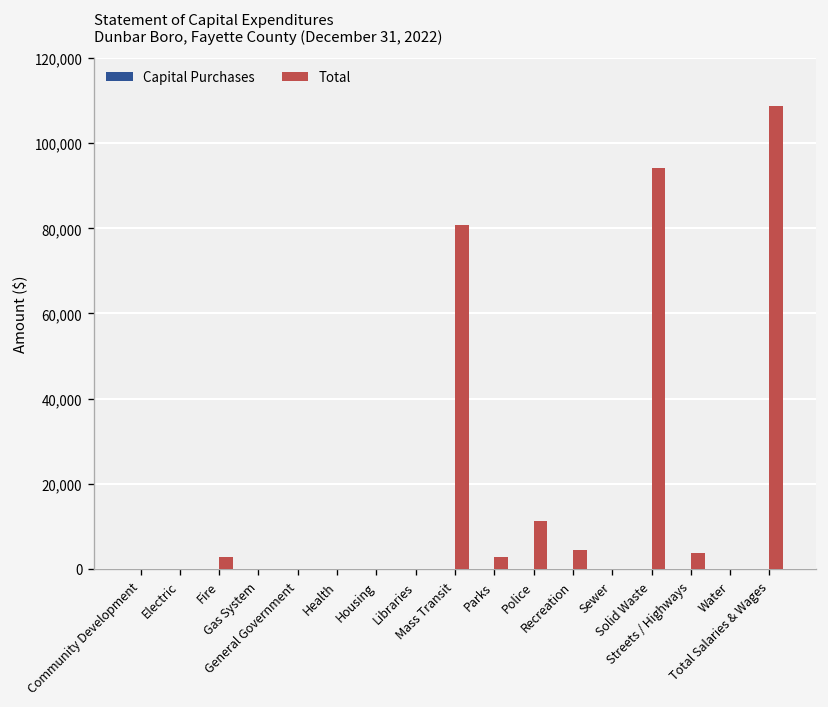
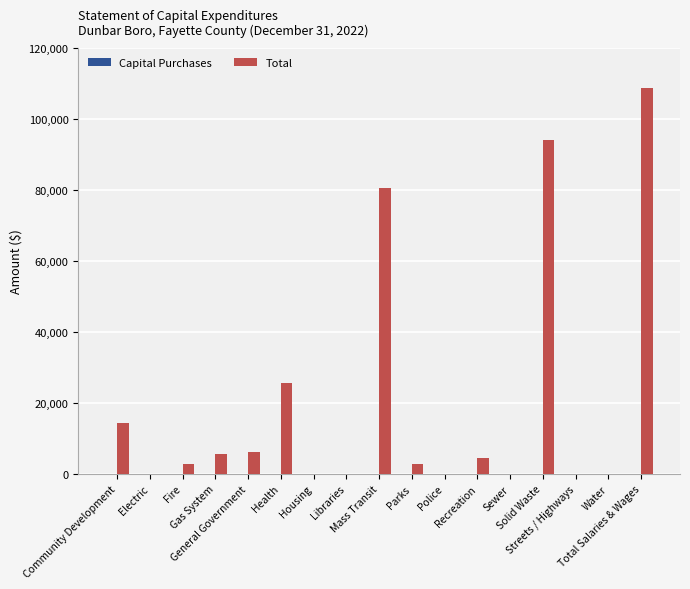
  {
    "Capital Purchases": {
      "Community Development": "0",
      "Electric": "0",
      "Fire": "0",
      "Gas System": "0",
      "General Government": "0",
      "Health": "0",
      "Housing": "0",
      "Libraries": "0",
      "Mass Transit": "0",
      "Parks": "0",
      "Police": "0",
      "Recreation": "0",
      "Sewer": "0",
      "Solid Waste": "0",
      "Streets / Highways": "0",
      "Water": "0",
      "Total Salaries & Wages": "0"
    },
    "Total": {
-     "Community Development": "0",
+     "Community Development": "14,000",
      "Electric": "0",
      "Fire": "3,000",
-     "Gas System": "0",
-     "General Government": "0",
-     "Health": "0",
+     "Gas System": "5,000",
+     "General Government": "6,000",
+     "Health": "26,000",
      "Housing": "0",
      "Libraries": "0",
      "Mass Transit": "81,000",
      "Parks": "3,000",
-     "Police": "11,000",
+     "Police": "0",
      "Recreation": "4,000",
      "Sewer": "0",
      "Solid Waste": "94,000",
-     "Streets / Highways": "4,000",
+     "Streets / Highways": "0",
      "Water": "0",
      "Total Salaries & Wages": "109,000"
    }
  }
